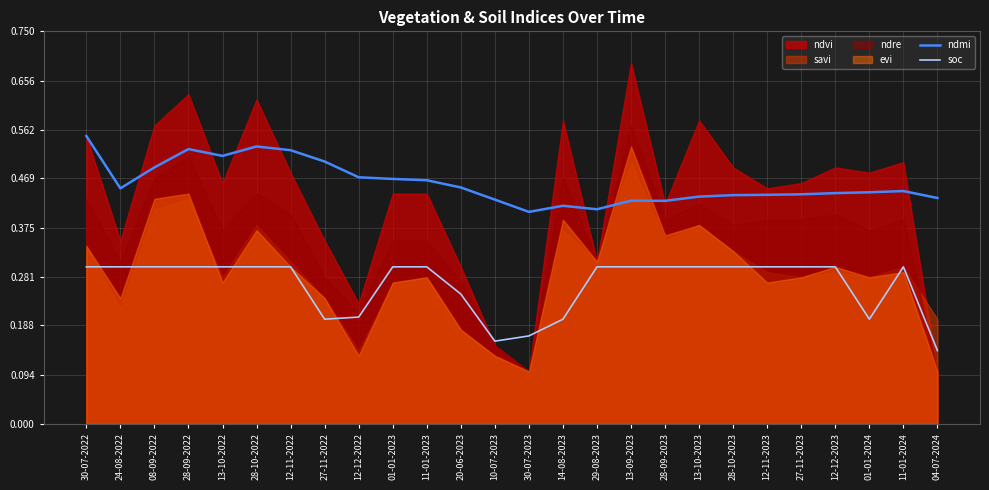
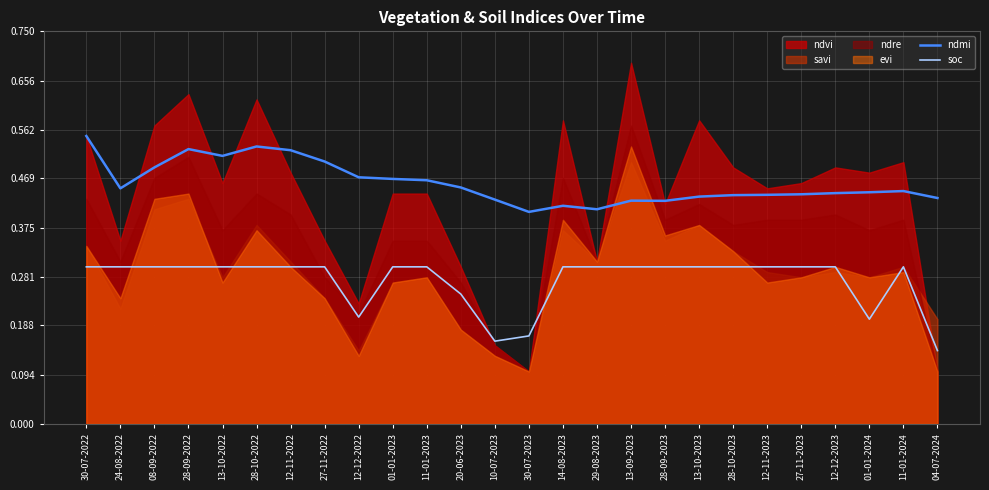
  {
    "ndmi": {
      "24-08-2022": 0.45,
      "08-09-2022": 0.49,
      "28-09-2022": 0.53,
      "13-10-2022": 0.51,
      "28-10-2022": 0.53,
      "12-11-2022": 0.52,
      "27-11-2022": 0.5,
      "12-12-2022": 0.47,
      "01-01-2023": 0.47,
      "11-01-2023": 0.47,
      "20-06-2023": 0.45,
      "10-07-2023": 0.43,
      "30-07-2023": 0.41,
      "14-08-2023": 0.42,
      "29-08-2023": 0.41,
      "13-09-2023": 0.43,
      "28-09-2023": 0.43,
      "13-10-2023": 0.43,
      "28-10-2023": 0.44,
      "12-11-2023": 0.44,
      "27-11-2023": 0.44,
      "12-12-2023": 0.44,
      "01-01-2024": 0.44,
      "11-01-2024": 0.44,
      "04-07-2024": 0.43
    },
    "soc": {
      "30-07-2022": 0.3,
      "24-08-2022": 0.3,
      "08-09-2022": 0.3,
      "28-09-2022": 0.3,
      "13-10-2022": 0.3,
      "28-10-2022": 0.3,
-     "27-11-2022": 0.2,
+     "27-11-2022": 0.3,
      "12-12-2022": 0.2,
      "01-01-2023": 0.3,
      "11-01-2023": 0.3,
      "20-06-2023": 0.25,
      "10-07-2023": 0.16,
      "30-07-2023": 0.17,
-     "14-08-2023": 0.2,
+     "14-08-2023": 0.3,
      "29-08-2023": 0.3,
      "13-09-2023": 0.3,
      "28-09-2023": 0.3,
      "13-10-2023": 0.3,
      "28-10-2023": 0.3,
      "12-11-2023": 0.3,
      "27-11-2023": 0.3,
      "01-01-2024": 0.2,
      "04-07-2024": 0.14
    }
  }
